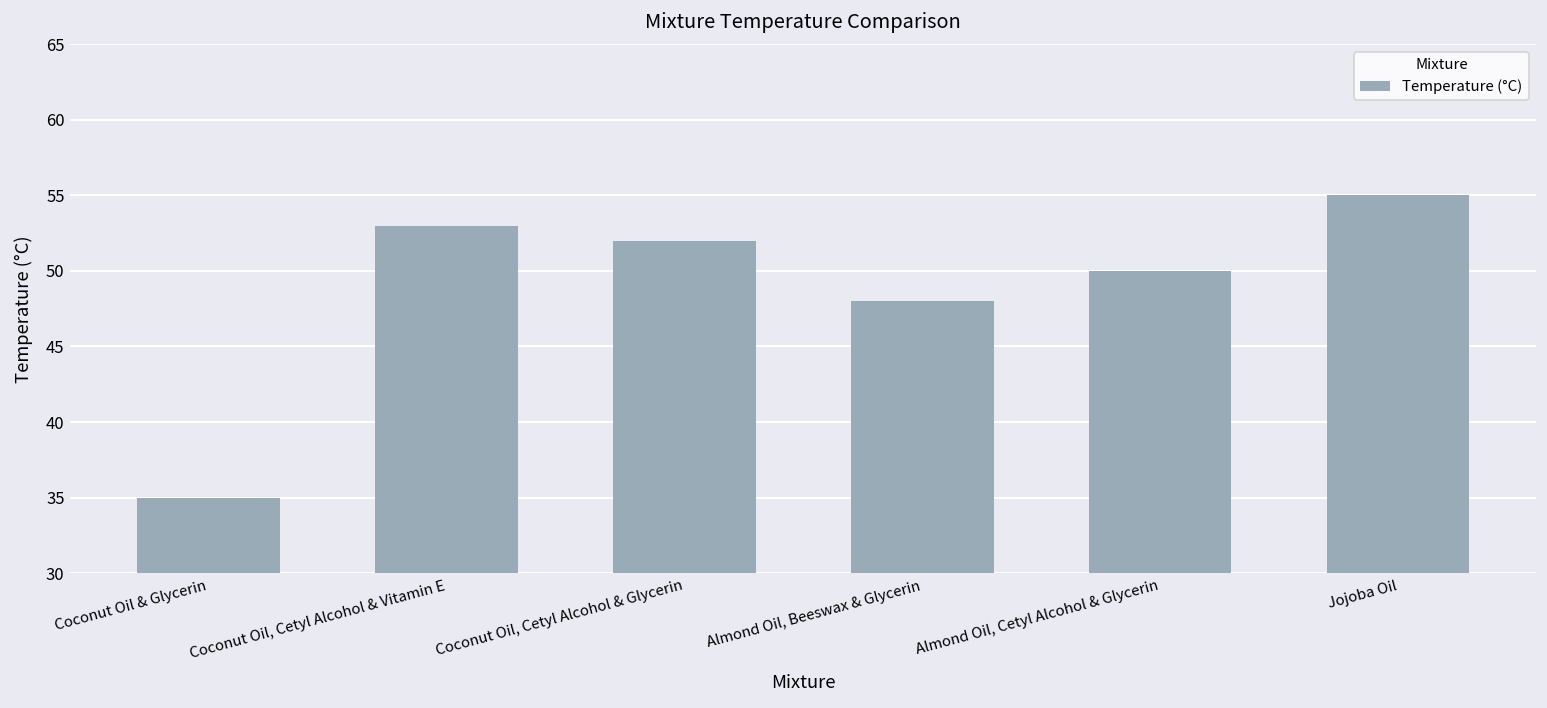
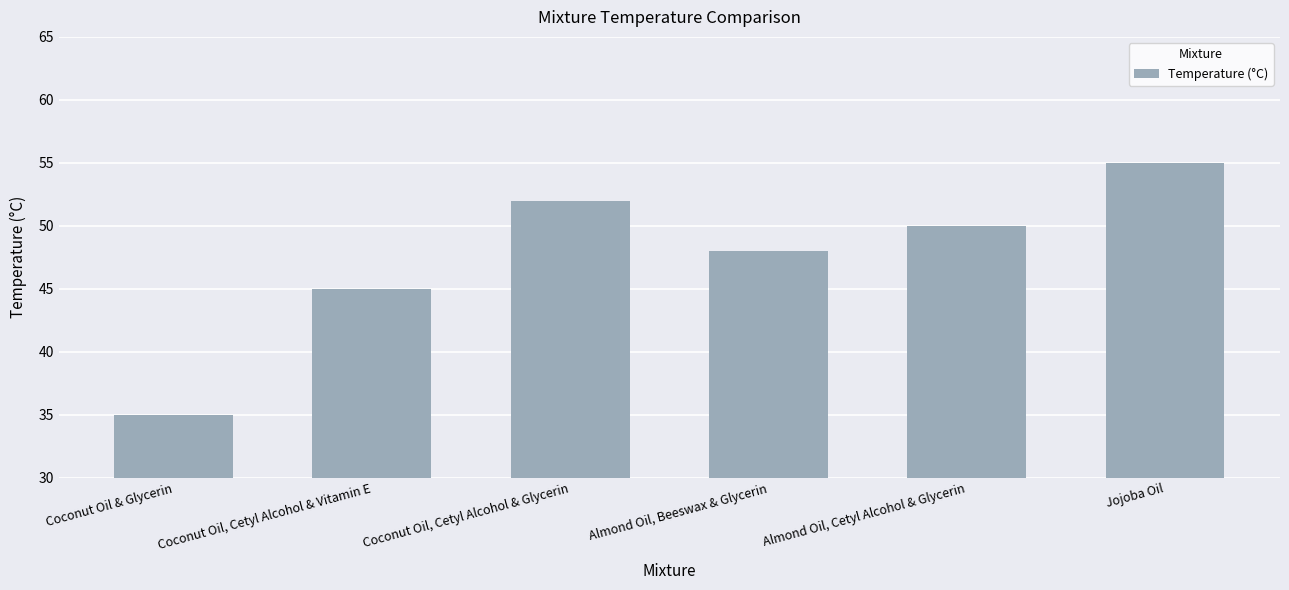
  {
    "Coconut Oil & Glycerin": 35,
-   "Coconut Oil, Cetyl Alcohol & Vitamin E": 53,
+   "Coconut Oil, Cetyl Alcohol & Vitamin E": 45,
    "Coconut Oil, Cetyl Alcohol & Glycerin": 52,
    "Almond Oil, Beeswax & Glycerin": 48,
    "Almond Oil, Cetyl Alcohol & Glycerin": 50,
    "Jojoba Oil": 55
  }
